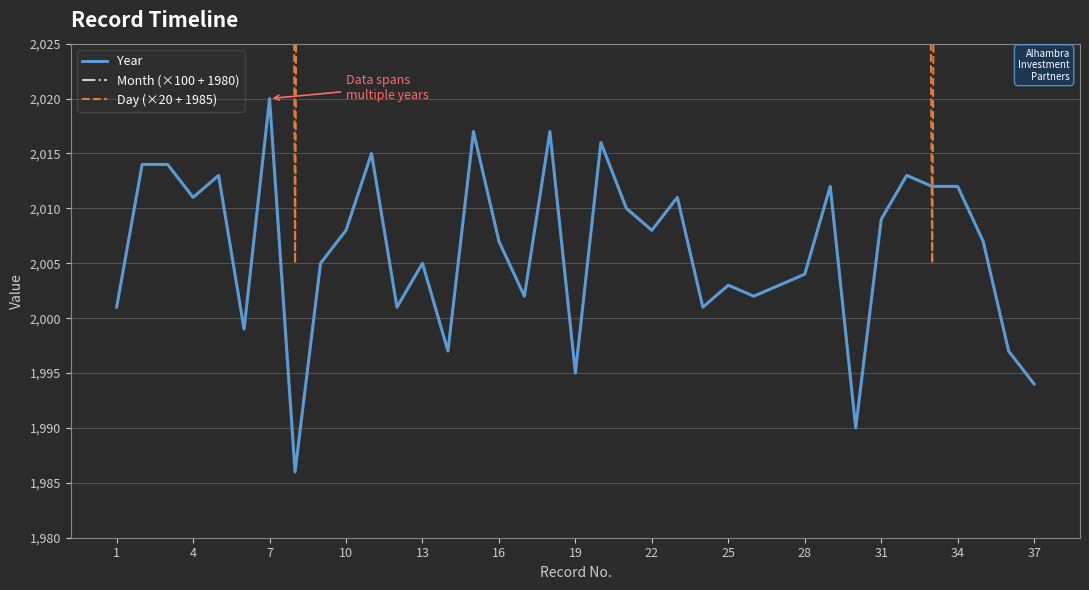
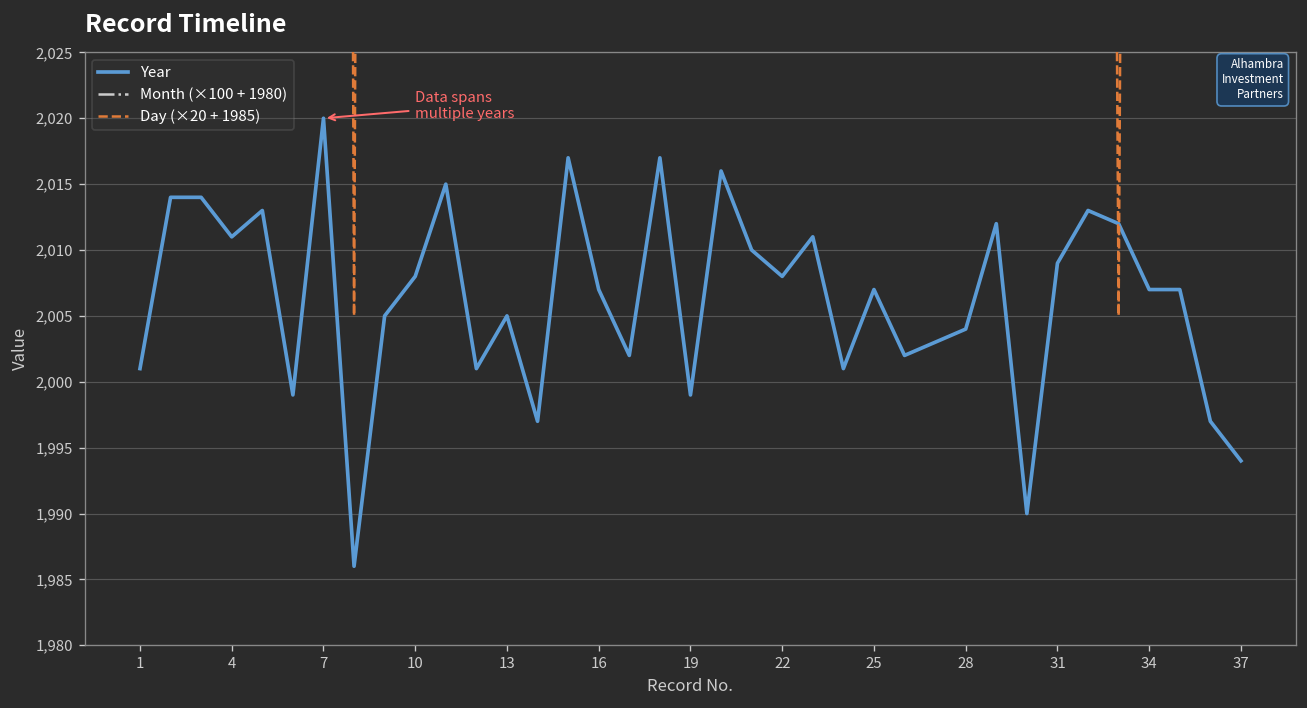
  {
    "Year": {
      "1": "2,001",
      "4": "2,011",
      "7": "2,020",
      "10": "2,008",
      "13": "2,005",
      "16": "2,007",
-     "19": "1,995",
+     "19": "1,999",
      "22": "2,008",
-     "25": "2,003",
+     "25": "2,007",
      "28": "2,004",
      "31": "2,009",
-     "34": "2,012",
+     "34": "2,007",
      "37": "1,994"
    }
  }
